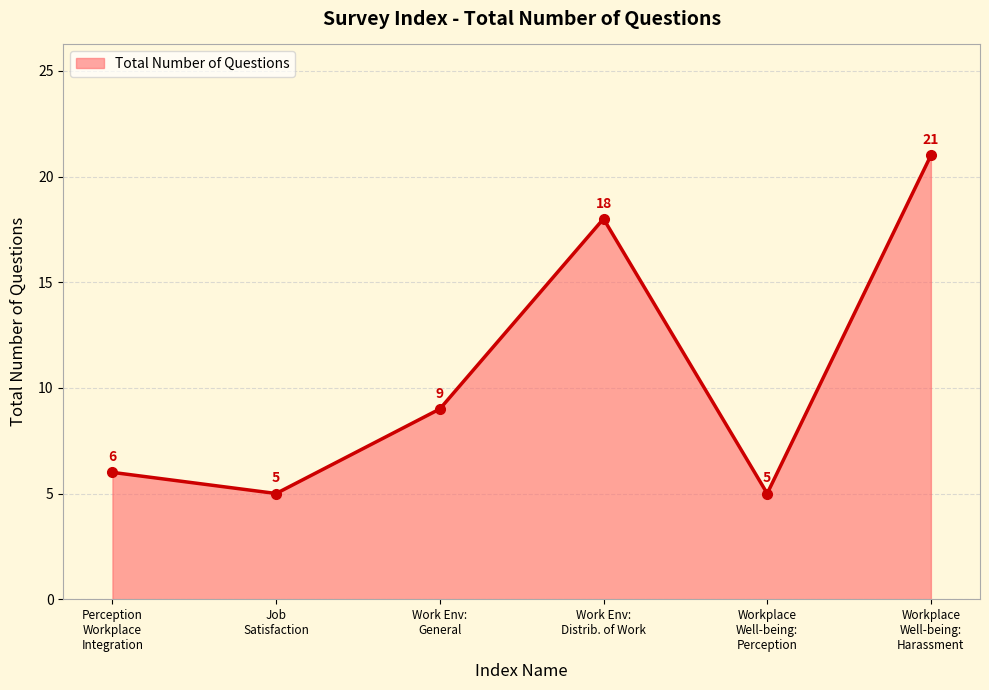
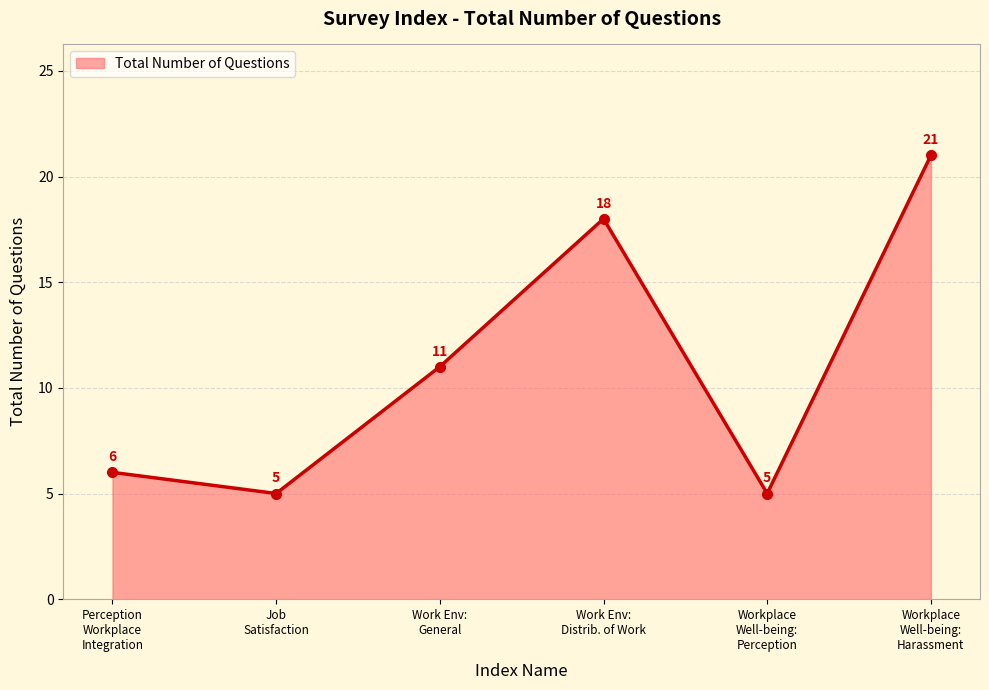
  {
    "Perception Workplace Integration": 6,
    "Job Satisfaction": 5,
-   "Work Env: General": 9,
+   "Work Env: General": 11,
    "Work Env: Distrib. of Work": 18,
    "Workplace Well-being: Perception": 5,
    "Workplace Well-being: Harassment": 21
  }
